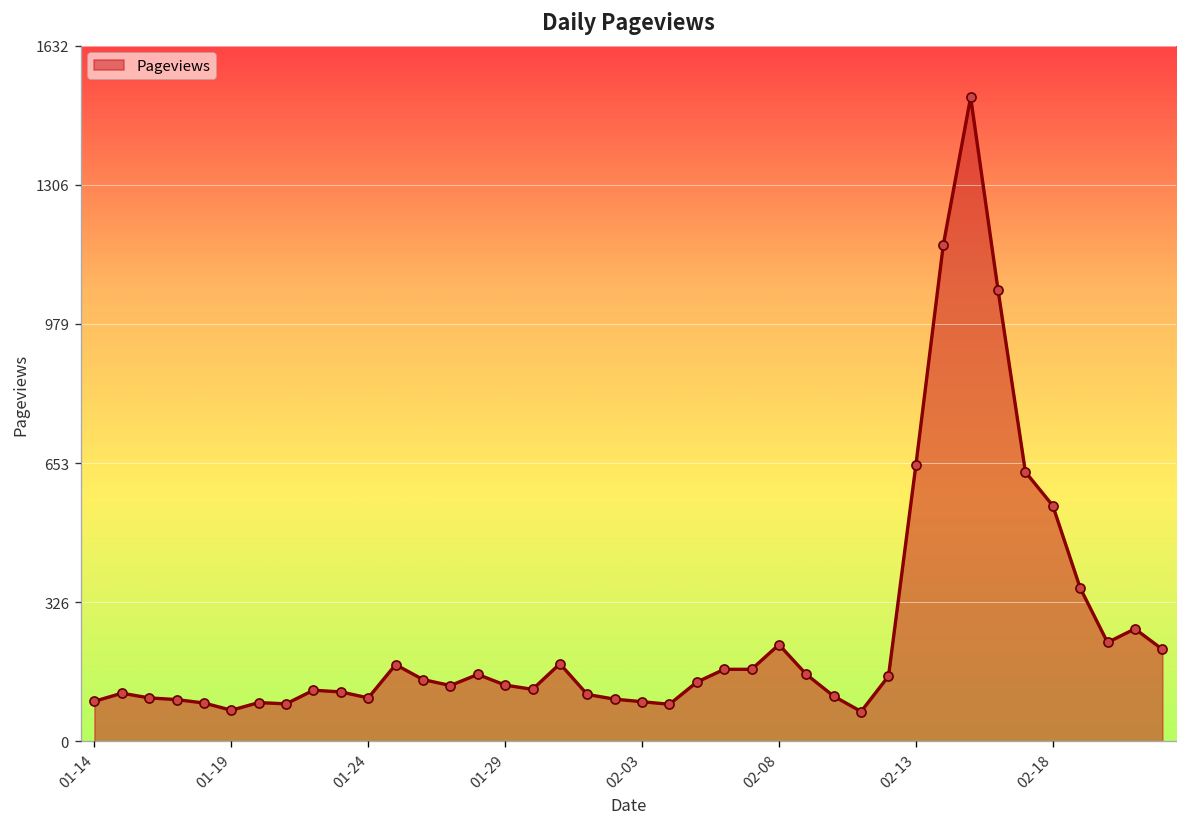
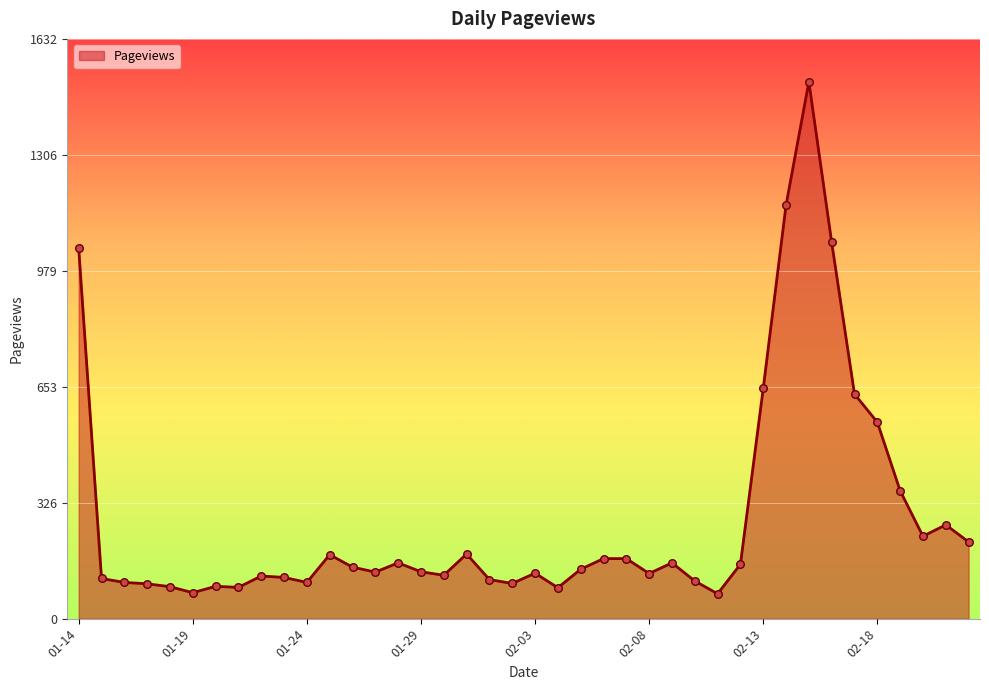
  {
-   "01-14": 90,
+   "01-14": 1040,
    "01-19": 70,
    "01-24": 100,
    "01-29": 130,
-   "02-03": 90,
-   "02-08": 230,
+   "02-03": 130,
+   "02-08": 130,
    "02-13": 650,
    "02-18": 550
  }
